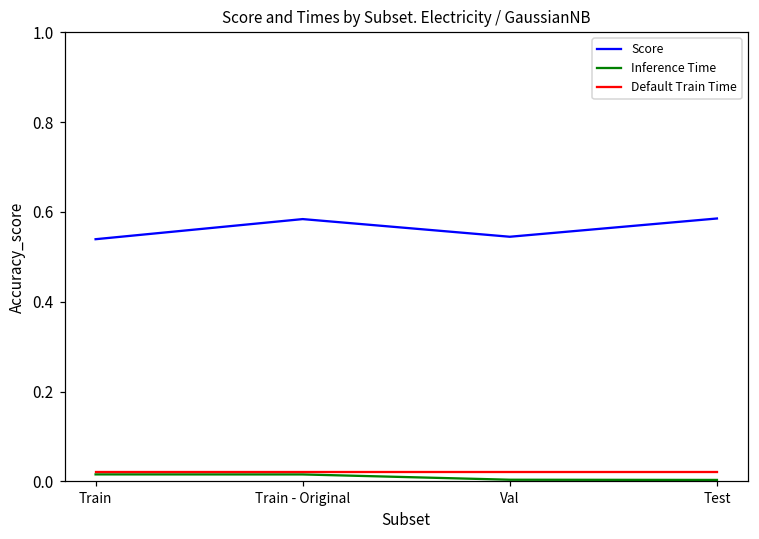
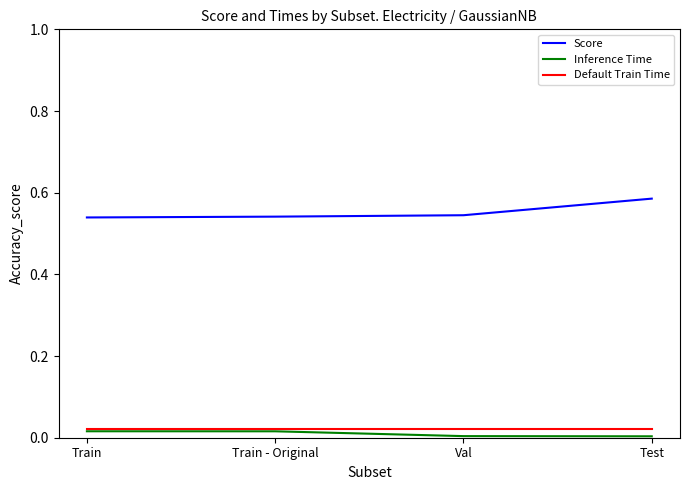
  {
    "Score": {
      "Train": 0.54,
-     "Train - Original": 0.58,
+     "Train - Original": 0.54,
      "Val": 0.54,
      "Test": 0.59
    },
    "Inference Time": {
      "Val": 0.00,
      "Test": 0.00
    },
    "Default Train Time": {
      "Val": 0.02,
      "Test": 0.02
    }
  }
